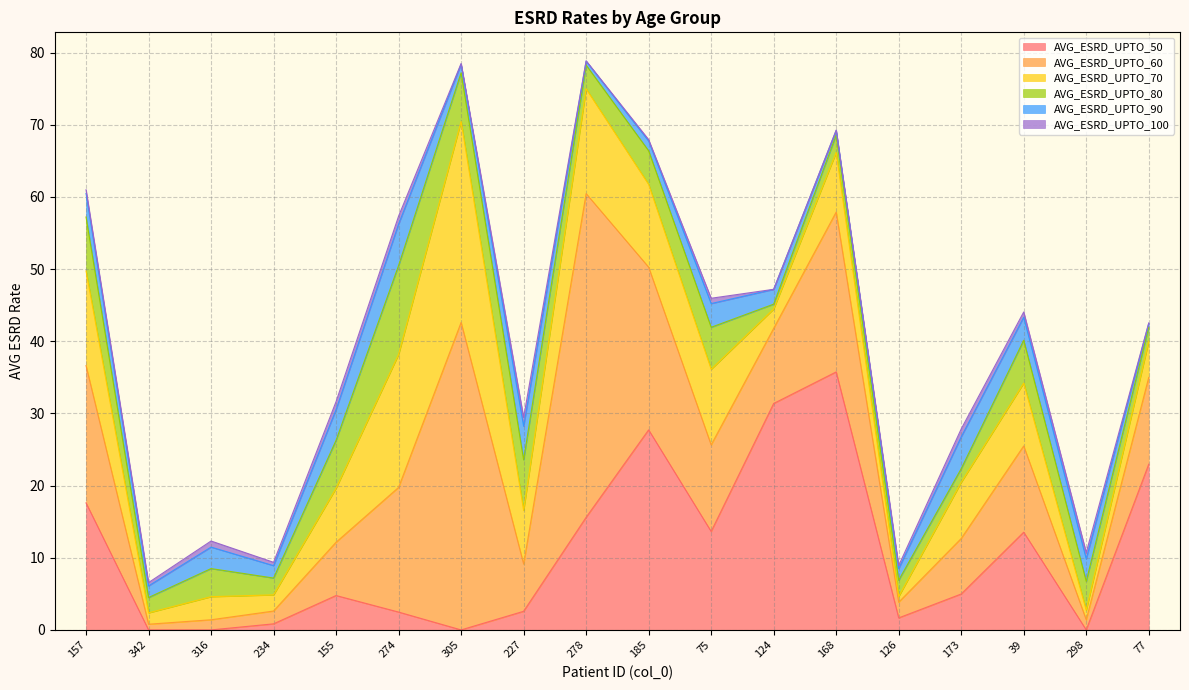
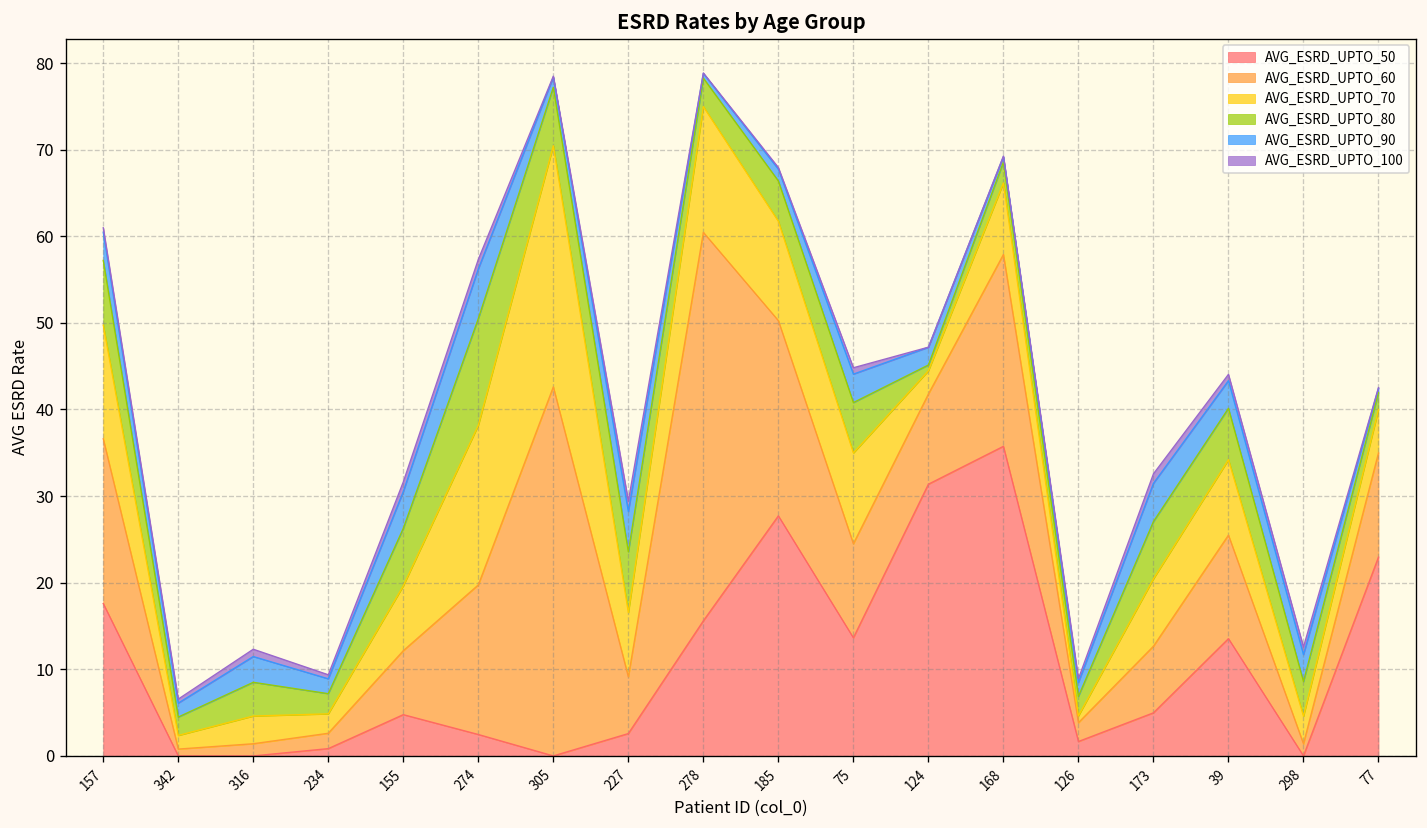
  {
    "AVG_ESRD_UPTO_50": {
      "157": 18,
      "342": 0,
      "316": 0,
      "234": 1,
      "155": 5,
      "274": 2,
      "305": 0,
      "227": 3,
      "278": 16,
      "185": 28,
      "75": 14,
      "124": 31,
      "168": 36,
      "126": 2,
      "173": 5,
      "39": 14,
      "298": 0,
      "77": 23
    },
    "AVG_ESRD_UPTO_60": {
      "157": 19,
      "342": 1,
      "316": 1,
      "234": 2,
      "155": 7,
      "274": 17,
      "305": 43,
      "227": 7,
      "278": 45,
      "185": 23,
-     "75": 12,
+     "75": 11,
      "124": 10,
      "168": 22,
      "126": 2,
      "173": 8,
      "39": 12,
      "298": 1,
      "77": 12
    },
    "AVG_ESRD_UPTO_70": {
      "157": 13,
      "342": 2,
      "316": 3,
      "234": 2,
      "155": 7,
      "274": 18,
      "305": 28,
      "227": 7,
      "278": 15,
      "185": 11,
      "75": 10,
      "124": 3,
      "168": 8,
      "126": 1,
      "173": 8,
      "39": 9,
-     "298": 1,
+     "298": 3,
      "77": 5
    },
    "AVG_ESRD_UPTO_80": {
      "157": 7,
      "342": 2,
      "316": 4,
      "234": 2,
      "155": 7,
      "274": 12,
      "305": 7,
      "227": 7,
      "278": 3,
      "185": 5,
      "75": 6,
      "124": 1,
      "168": 2,
      "126": 2,
-     "173": 2,
+     "173": 7,
      "39": 6,
      "298": 4,
      "77": 2
    },
    "AVG_ESRD_UPTO_90": {
      "157": 3,
      "342": 2,
      "316": 3,
      "234": 2,
      "155": 4,
      "274": 6,
      "227": 5,
      "75": 3,
      "126": 2,
      "173": 4,
      "39": 3,
      "298": 3
    },
    "AVG_ESRD_UPTO_100": {
      "157": 1,
      "342": 0,
      "316": 1,
      "234": 0,
      "155": 1,
      "274": 1,
      "227": 1,
      "75": 1,
      "126": 0,
      "173": 1,
      "39": 1,
      "298": 1
    }
  }
